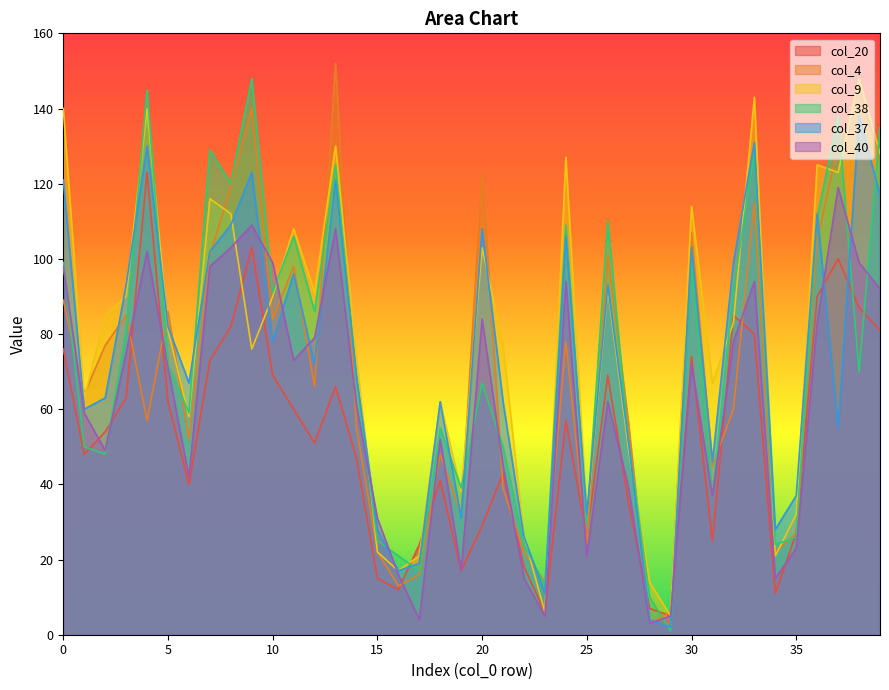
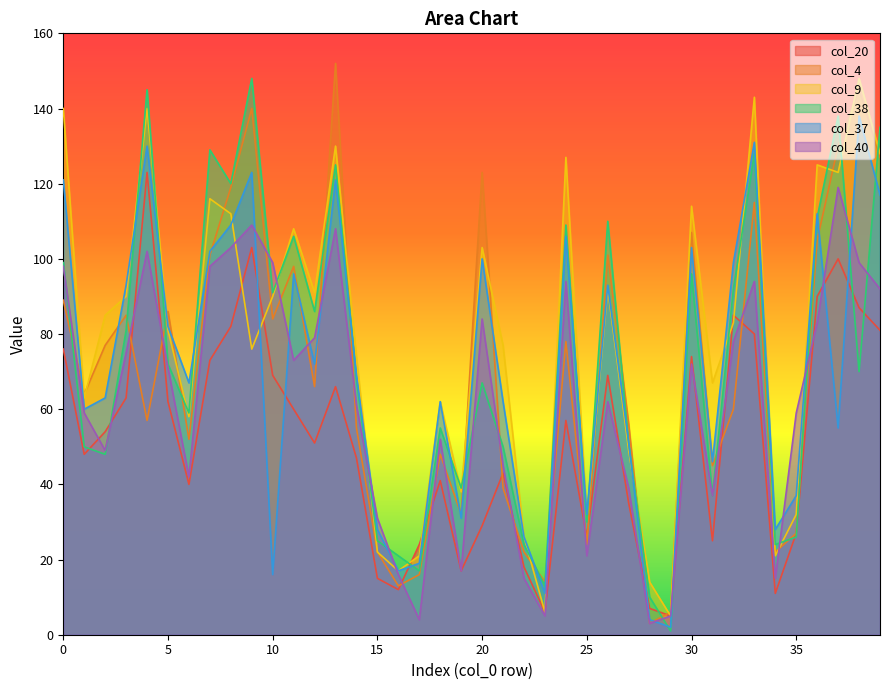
  {
    "col_38": {
      "0": 99,
      "5": 72,
      "10": 91,
      "15": 25,
      "20": 67,
      "25": 30,
-     "30": 99,
+     "30": 96,
      "35": 26
    },
    "col_37": {
      "0": 121,
      "5": 82,
-     "10": 78,
+     "10": 16,
      "15": 28,
-     "20": 108,
+     "20": 100,
      "25": 32,
      "30": 103,
      "35": 37
    },
    "col_40": {
      "0": 98,
      "5": 71,
      "10": 99,
      "15": 31,
      "20": 84,
      "25": 21,
      "30": 72,
-     "35": 23
+     "35": 59
    }
  }
